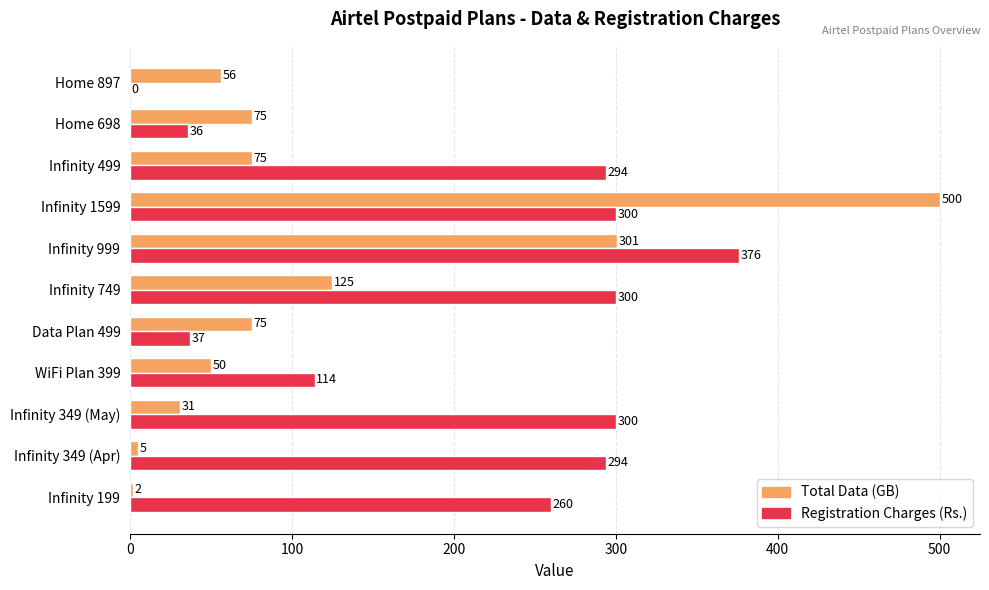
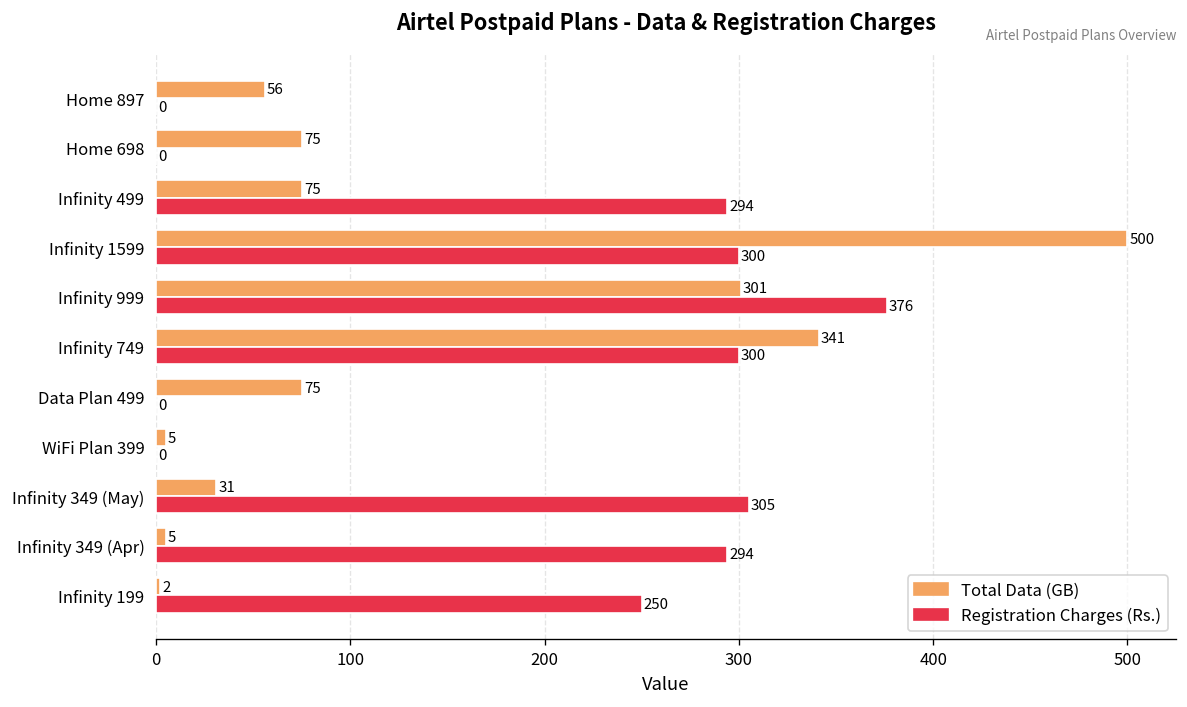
  {
    "Total Data (GB)": {
      "Home 897": 56,
      "Home 698": 75,
      "Infinity 499": 75,
      "Infinity 1599": 500,
      "Infinity 999": 301,
-     "Infinity 749": 125,
+     "Infinity 749": 341,
      "Data Plan 499": 75,
-     "WiFi Plan 399": 50,
+     "WiFi Plan 399": 5,
      "Infinity 349 (May)": 31,
      "Infinity 349 (Apr)": 5,
      "Infinity 199": 2
    },
    "Registration Charges (Rs.)": {
      "Home 897": 0,
-     "Home 698": 36,
+     "Home 698": 0,
      "Infinity 499": 294,
      "Infinity 1599": 300,
      "Infinity 999": 376,
      "Infinity 749": 300,
-     "Data Plan 499": 37,
-     "WiFi Plan 399": 114,
-     "Infinity 349 (May)": 300,
+     "Data Plan 499": 0,
+     "WiFi Plan 399": 0,
+     "Infinity 349 (May)": 305,
      "Infinity 349 (Apr)": 294,
-     "Infinity 199": 260
+     "Infinity 199": 250
    }
  }
